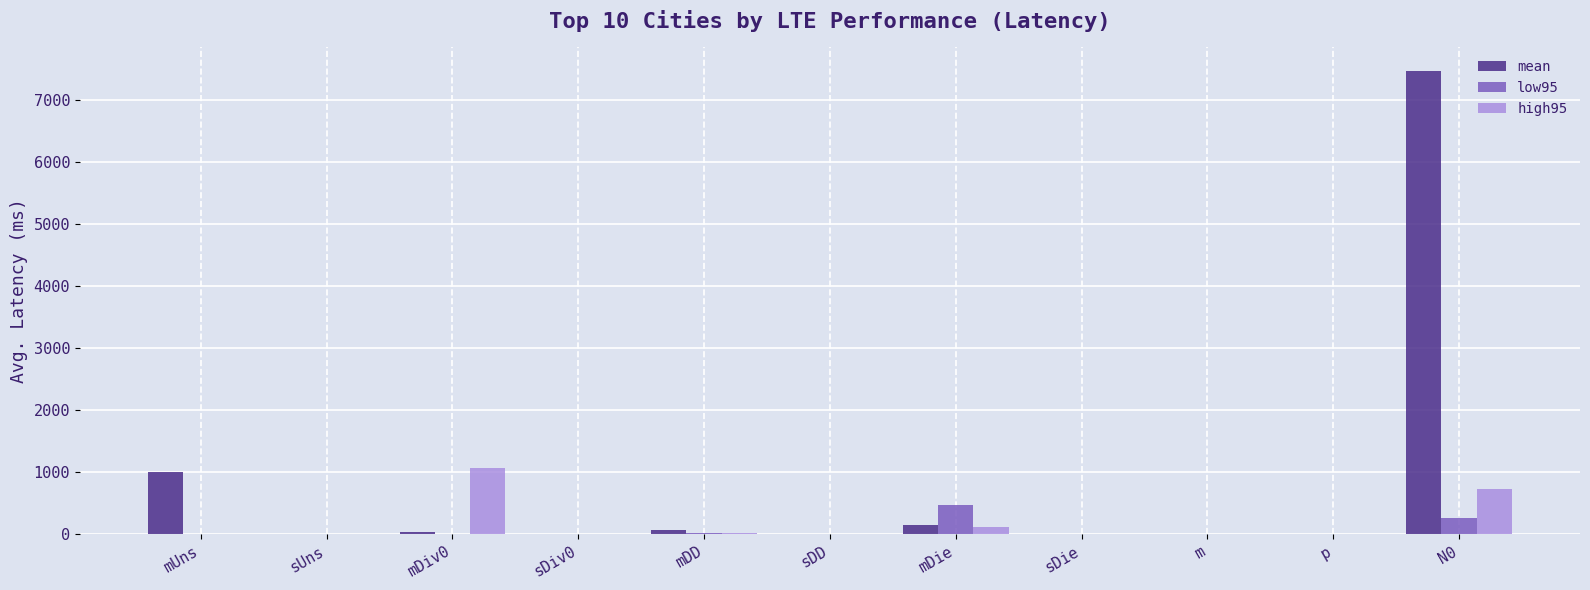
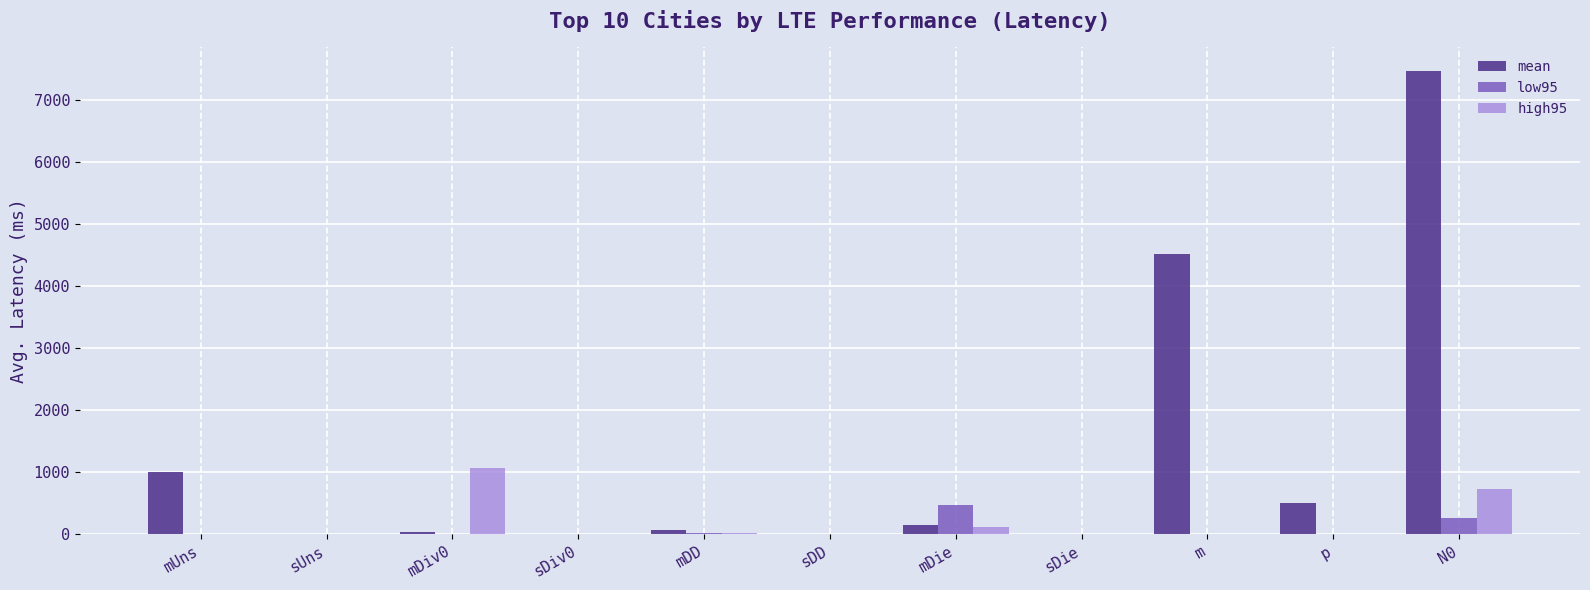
  {
    "mean": {
      "mUns": 1000,
      "mDD": 100,
      "mDie": 200,
-     "m": 0,
-     "p": 0,
+     "m": 4500,
+     "p": 500,
      "N0": 7500
    },
    "low95": {
      "mUns": 0,
      "mDie": 500,
      "p": 0,
      "N0": 300
    },
    "high95": {
      "mUns": 0,
      "mDiv0": 1100,
      "mDie": 100,
      "p": 0,
      "N0": 700
    }
  }
